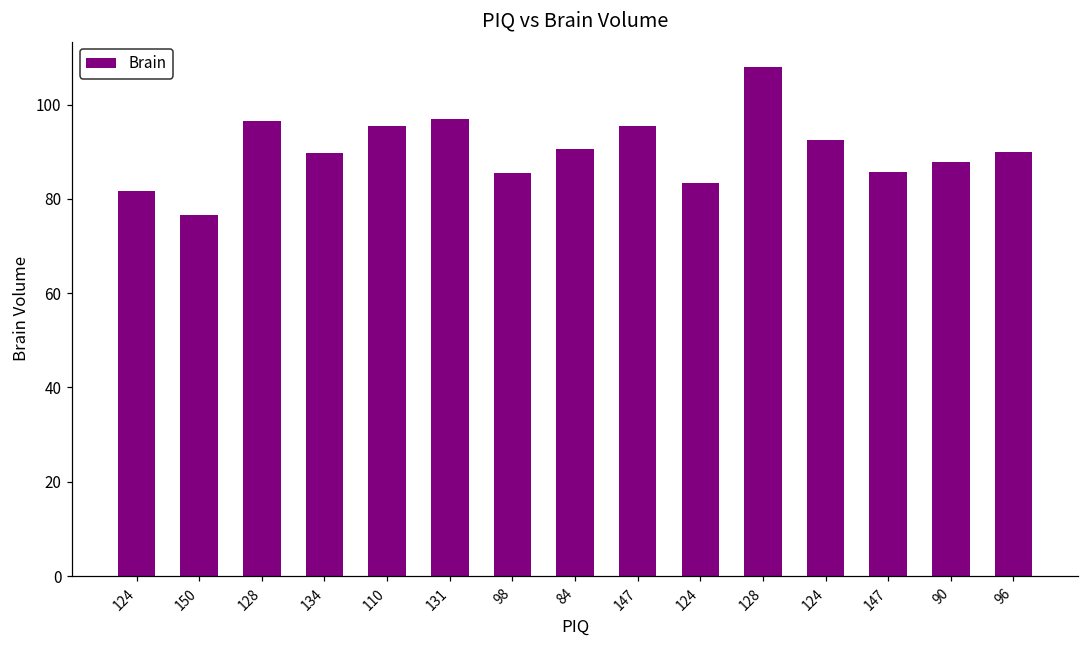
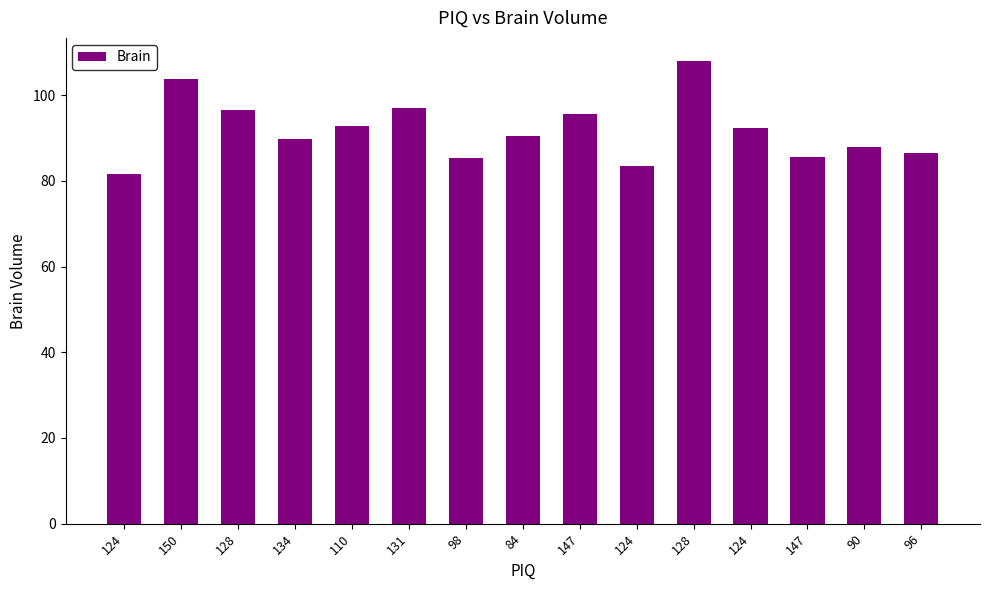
  {
-   "150": 77,
+   "150": 104,
    "134": 90,
-   "110": 96,
+   "110": 93,
    "131": 97,
    "98": 85,
    "84": 90,
    "90": 88,
-   "96": 90
+   "96": 87
  }
